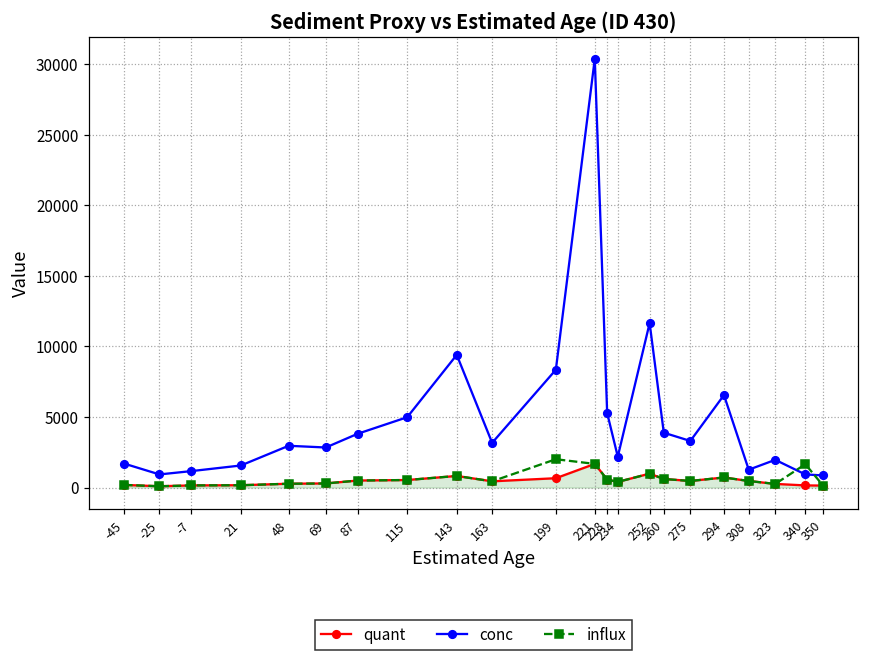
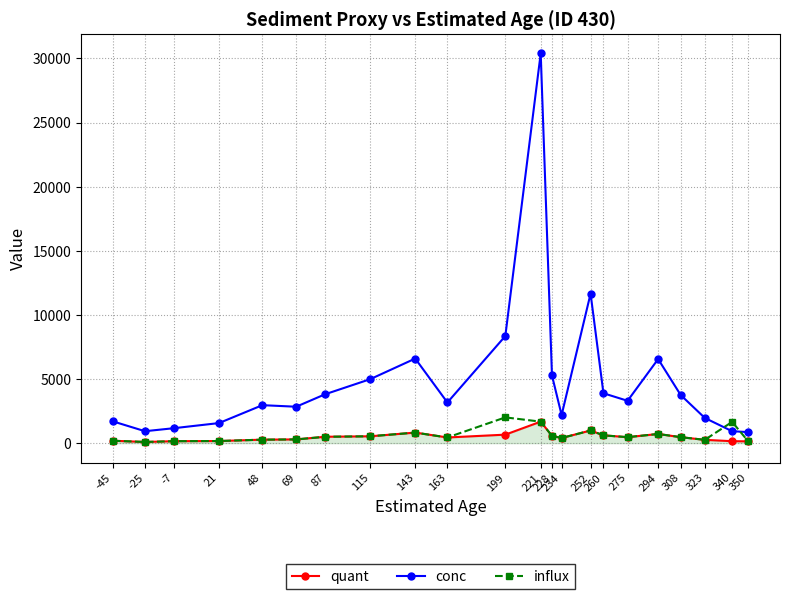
  {
    "quant": {
      "199": 700,
      "340": 200
    },
    "conc": {
      "-45": 1700,
      "-25": 900,
      "-7": 1200,
      "21": 1600,
      "48": 3000,
      "69": 2800,
      "87": 3800,
      "115": 5000,
-     "143": 9400,
+     "143": 6600,
      "163": 3200,
      "199": 8400,
      "221": 30400,
      "228": 5300,
      "234": 2200,
      "252": 11700,
      "260": 3900,
      "275": 3300,
      "294": 6600,
-     "308": 1300,
+     "308": 3800,
      "323": 2000,
      "340": 900,
      "350": 900
    },
    "influx": {
      "199": 2000,
      "340": 1700
    }
  }
